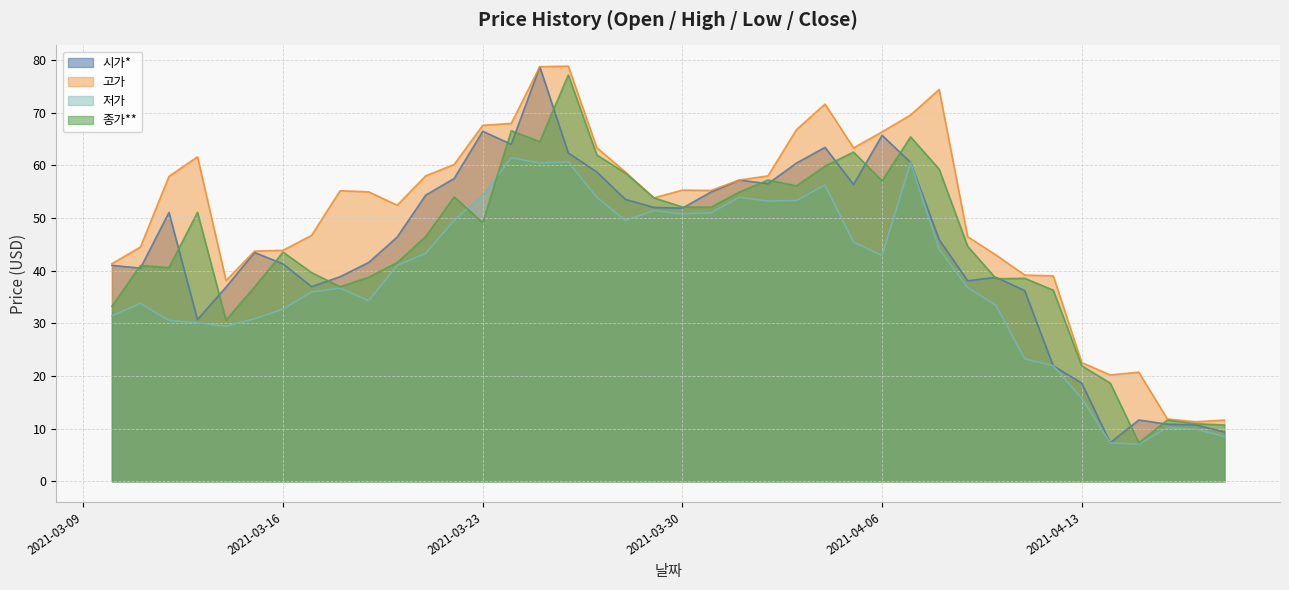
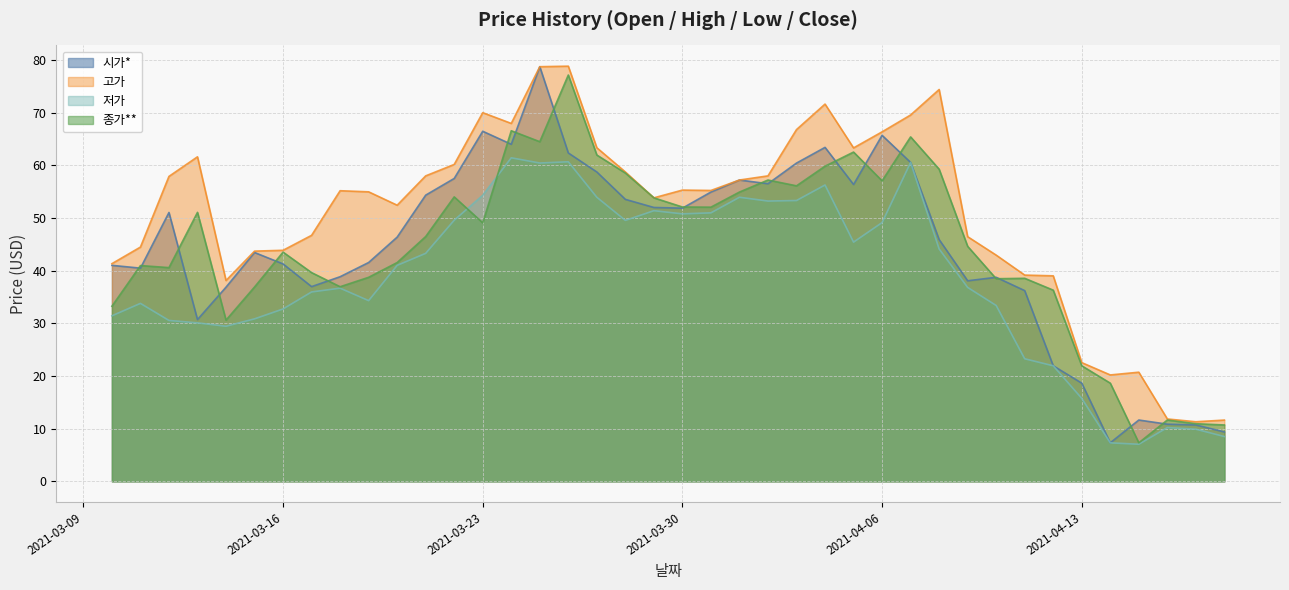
  {
    "시가*": {
      "2021-03-16": 41,
      "2021-03-23": 66,
      "2021-04-06": 66,
      "2021-04-13": 19
    },
    "고가": {
-     "2021-03-23": 68,
+     "2021-03-23": 70,
      "2021-03-30": 55,
      "2021-04-06": 66,
      "2021-04-13": 23
    },
    "저가": {
      "2021-03-16": 33,
      "2021-03-23": 54,
      "2021-03-30": 51,
-     "2021-04-06": 43,
+     "2021-04-06": 49,
      "2021-04-13": 16
    },
    "종가**": {
      "2021-03-23": 49,
      "2021-04-06": 57,
      "2021-04-13": 22
    }
  }
